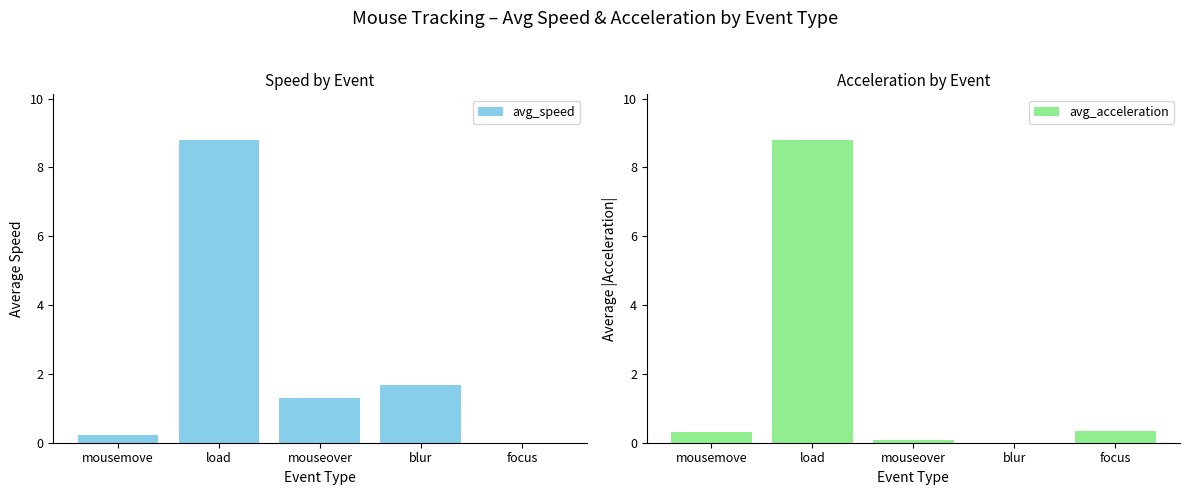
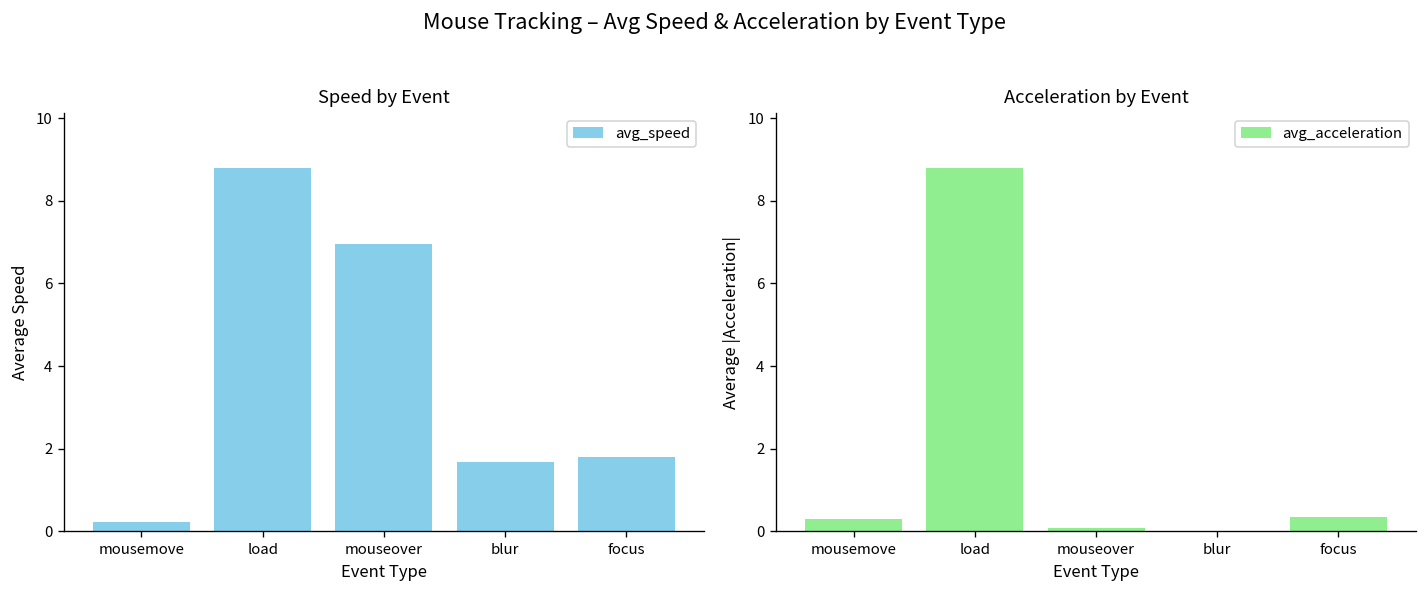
  {
    "Speed by Event": {
      "mousemove": 0.2,
      "load": 8.8,
-     "mouseover": 1.3,
+     "mouseover": 7.0,
      "blur": 1.7,
-     "focus": 0.0
+     "focus": 1.8
    },
    "Acceleration by Event": {
      "mousemove": 0.3,
      "load": 8.8,
      "mouseover": 0.1,
      "focus": 0.3
    }
  }
